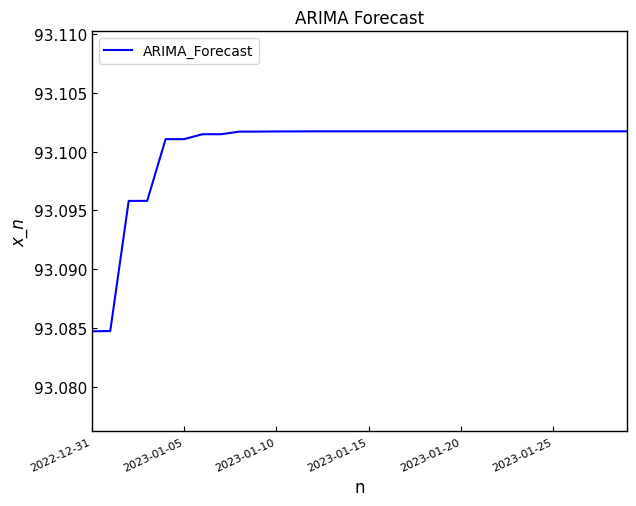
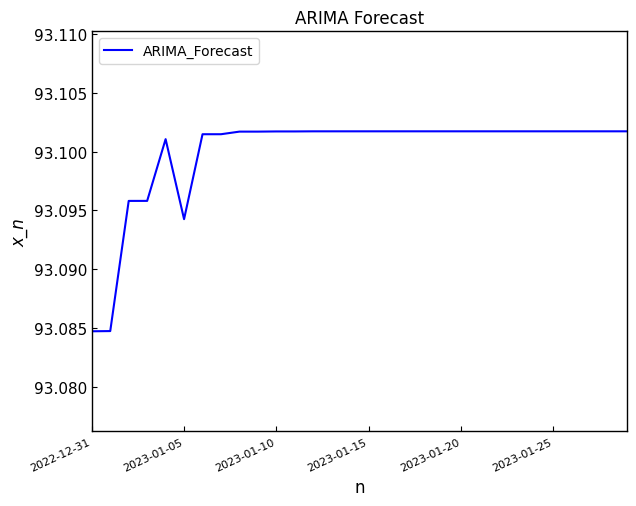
  {
    "2022-12-31": 93.0847,
-   "2023-01-05": 93.1011,
+   "2023-01-05": 93.0943,
    "2023-01-10": 93.1017,
    "2023-01-15": 93.1017,
    "2023-01-20": 93.1017,
    "2023-01-25": 93.1017
  }
